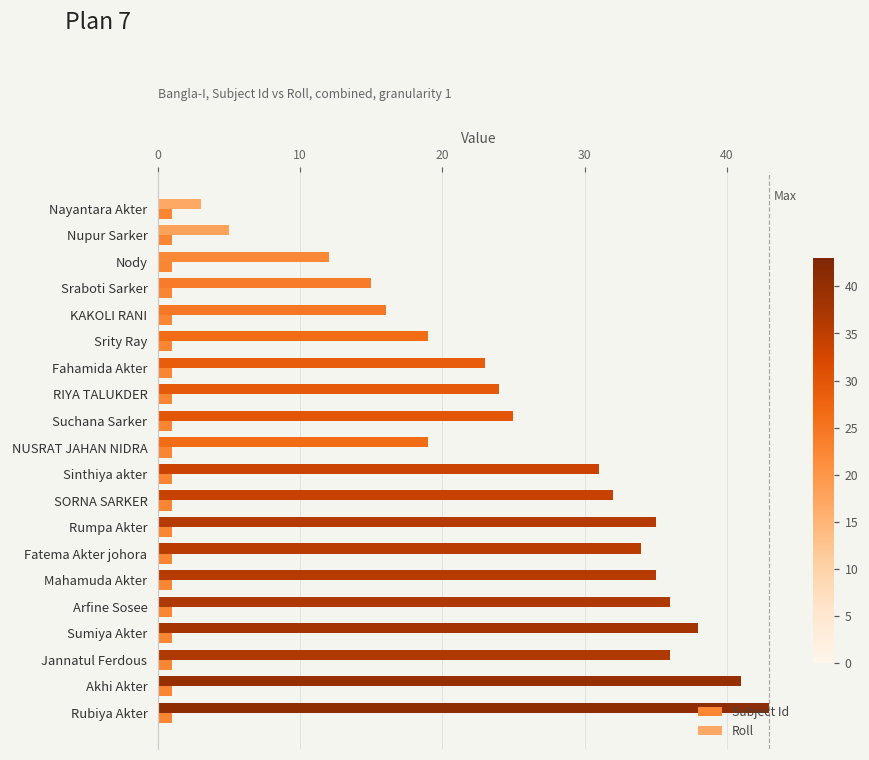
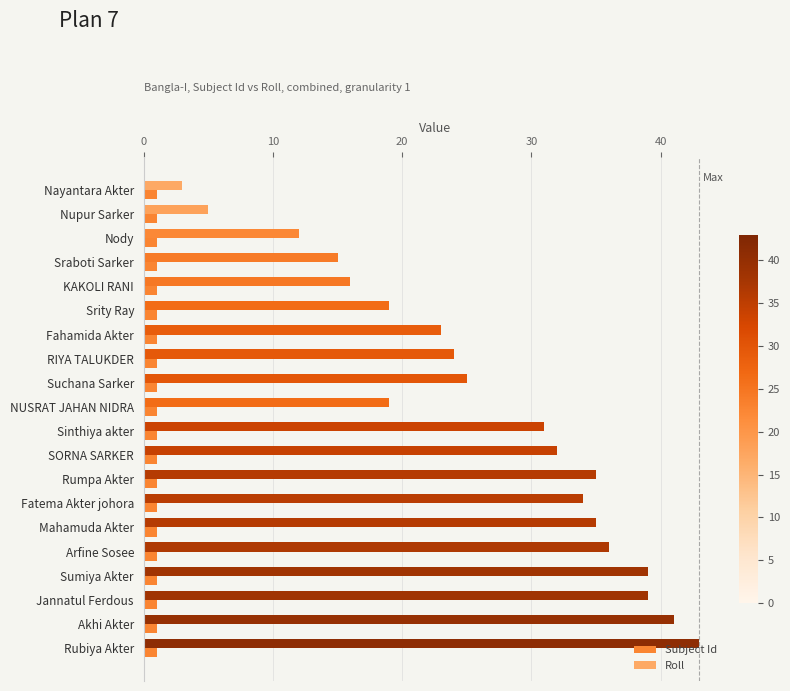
  {
    "Subject Id": {
      "Nayantara Akter": 1,
      "Nupur Sarker": 1,
      "Nody": 1,
      "Sraboti Sarker": 1,
      "KAKOLI RANI": 1,
      "Srity Ray": 1,
      "Fahamida Akter": 1,
      "RIYA TALUKDER": 1,
      "Suchana Sarker": 1,
      "NUSRAT JAHAN NIDRA": 1,
      "Sinthiya akter": 1,
      "SORNA SARKER": 1,
      "Rumpa Akter": 1,
      "Fatema Akter johora": 1,
      "Mahamuda Akter": 1,
      "Arfine Sosee": 1,
      "Sumiya Akter": 1,
      "Jannatul Ferdous": 1,
      "Akhi Akter": 1,
      "Rubiya Akter": 1
    },
    "Roll": {
      "Nayantara Akter": 3,
      "Nupur Sarker": 5,
      "Nody": 12,
      "Sraboti Sarker": 15,
      "KAKOLI RANI": 16,
      "Srity Ray": 19,
      "Fahamida Akter": 23,
      "RIYA TALUKDER": 24,
      "Suchana Sarker": 25,
      "NUSRAT JAHAN NIDRA": 19,
      "Sinthiya akter": 31,
      "SORNA SARKER": 32,
      "Rumpa Akter": 35,
      "Fatema Akter johora": 34,
      "Mahamuda Akter": 35,
      "Arfine Sosee": 36,
-     "Sumiya Akter": 38,
-     "Jannatul Ferdous": 36,
+     "Sumiya Akter": 39,
+     "Jannatul Ferdous": 39,
      "Akhi Akter": 41,
      "Rubiya Akter": 43
    }
  }
